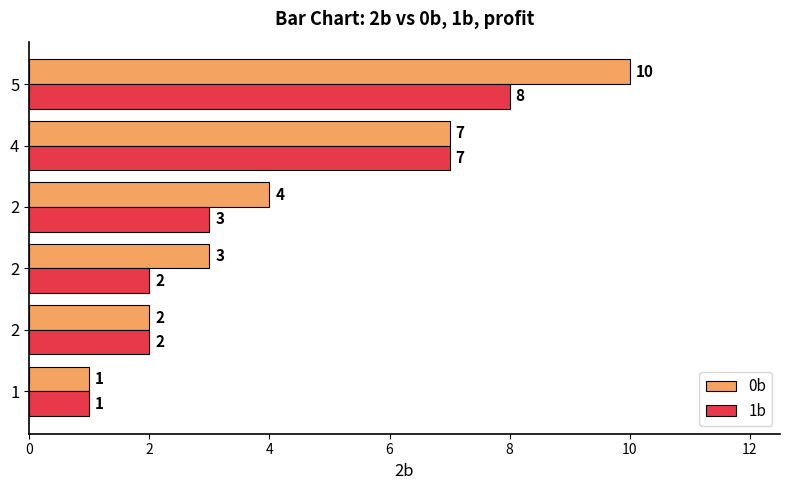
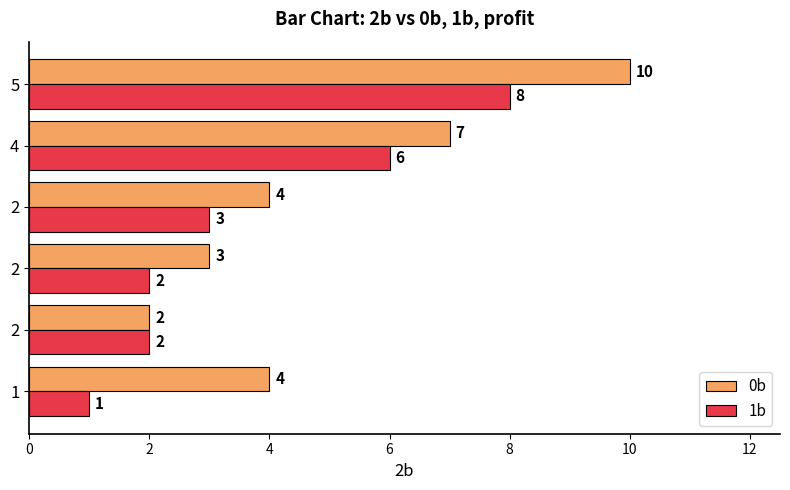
  {
    "0b": {
      "5": 10,
      "4": 7,
-     "1": 1
+     "1": 4
    },
    "1b": {
      "5": 8,
-     "4": 7,
+     "4": 6,
      "1": 1
    }
  }
